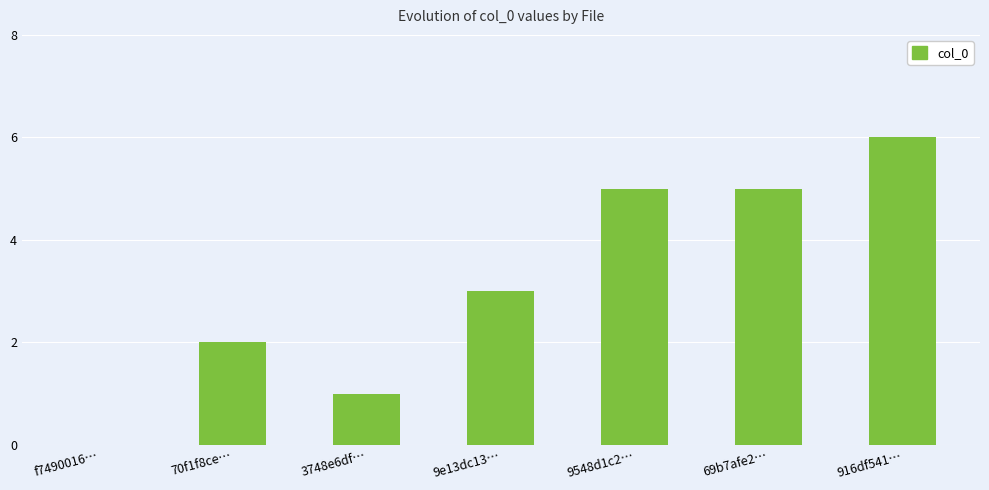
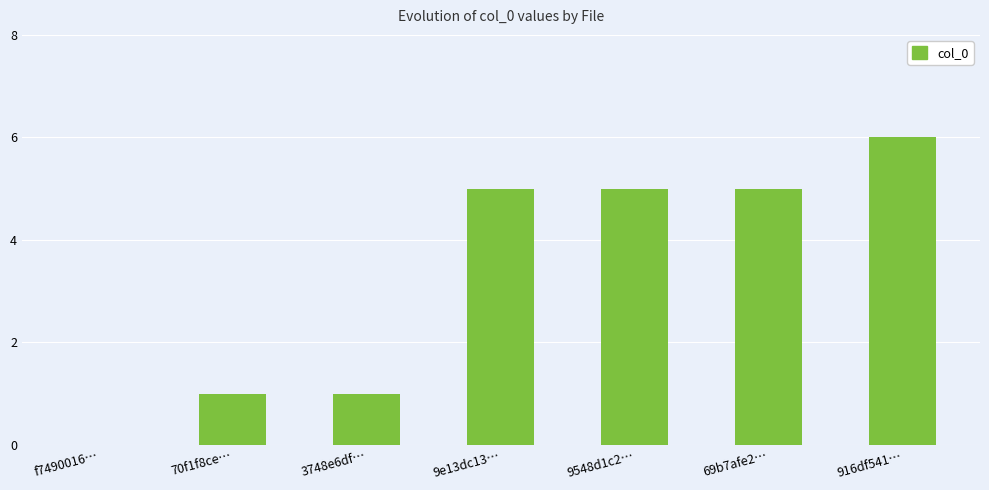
  {
    "f7490016…": 0,
-   "70f1f8ce…": 2,
+   "70f1f8ce…": 1,
    "3748e6df…": 1,
-   "9e13dc13…": 3,
+   "9e13dc13…": 5,
    "9548d1c2…": 5,
    "69b7afe2…": 5,
    "916df541…": 6
  }
